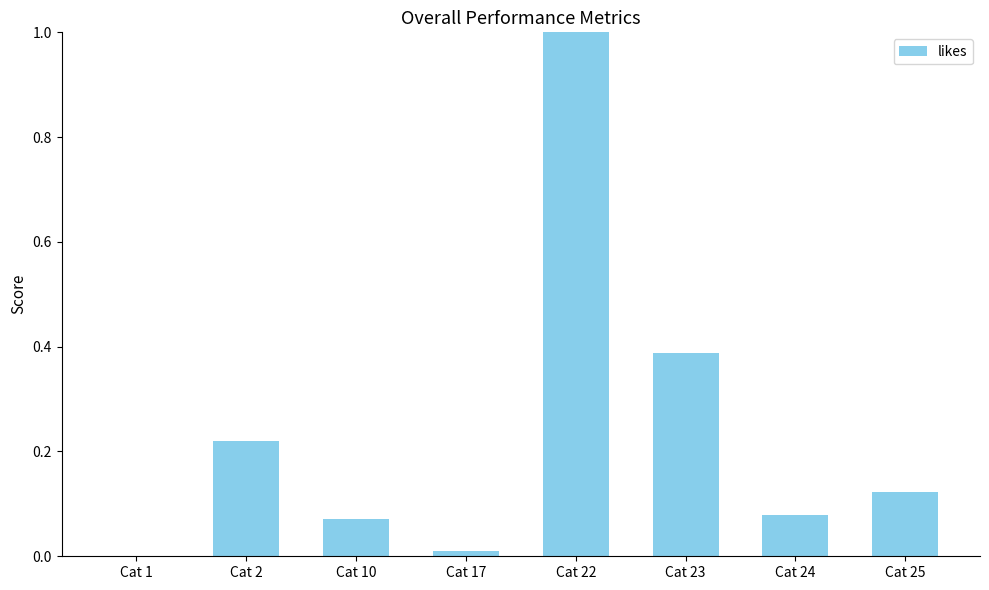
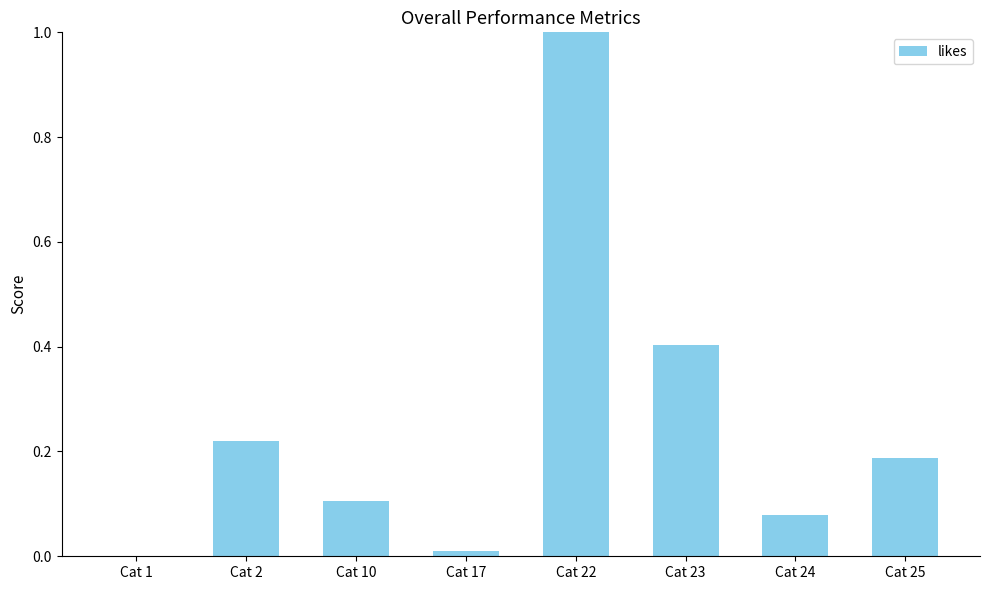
  {
    "Cat 2": 0.22,
-   "Cat 10": 0.07,
+   "Cat 10": 0.11,
    "Cat 17": 0.01,
    "Cat 22": 1.00,
-   "Cat 23": 0.39,
+   "Cat 23": 0.40,
    "Cat 24": 0.08,
-   "Cat 25": 0.12
+   "Cat 25": 0.19
  }
